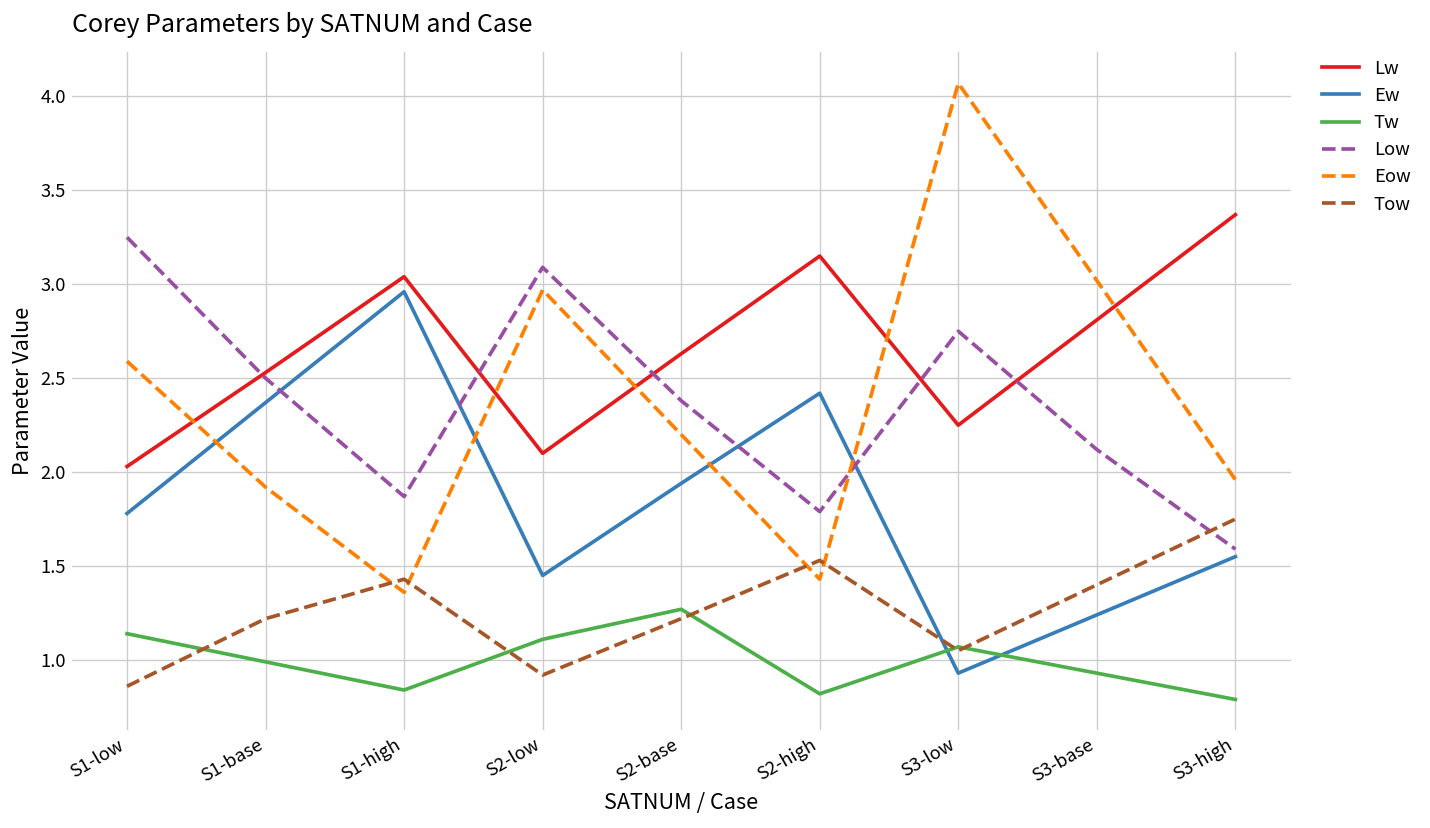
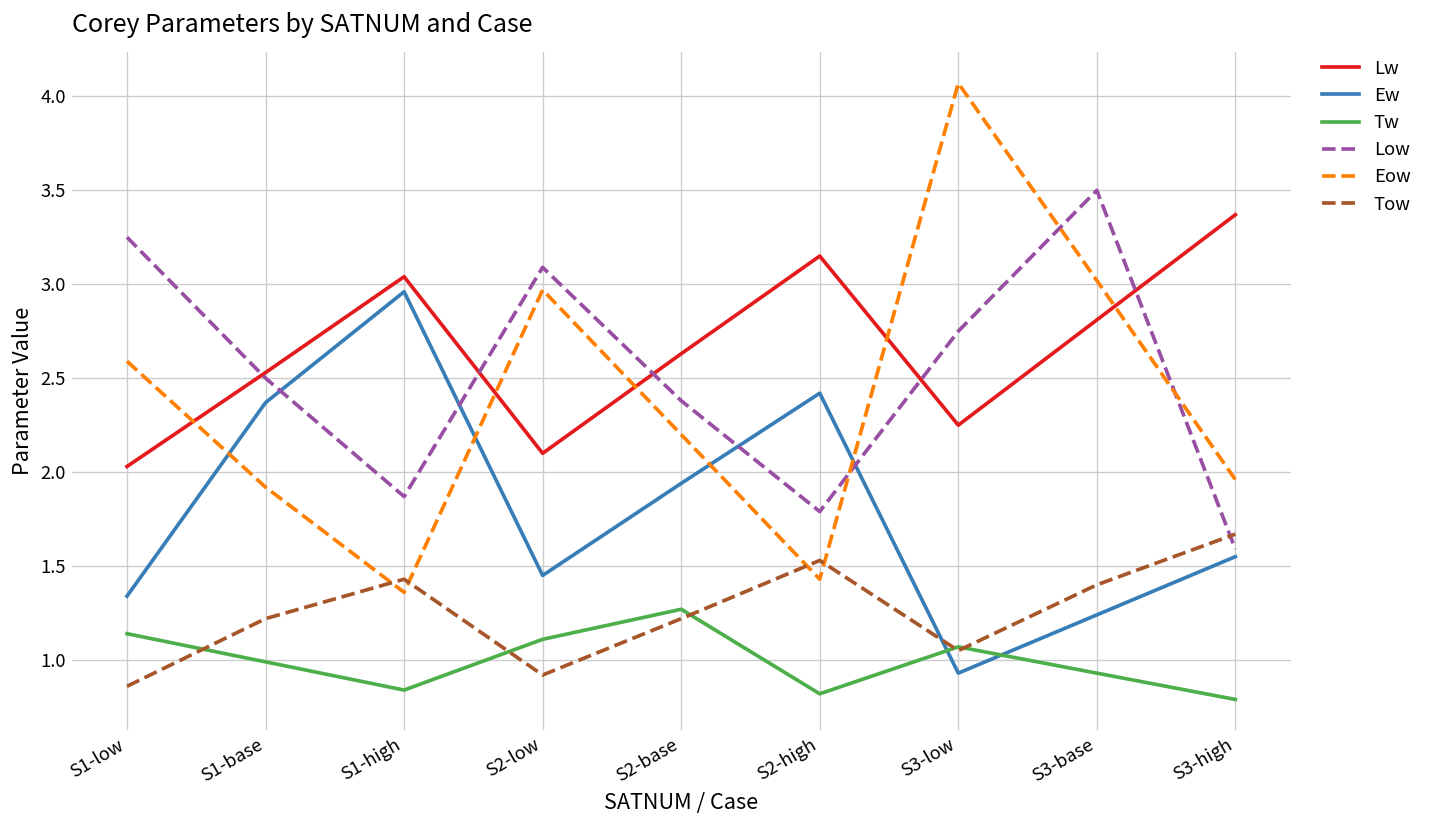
  {
    "Lw": {
      "S1-low": 2.03,
      "S1-base": 2.53,
      "S1-high": 3.04,
      "S2-low": 2.10,
      "S2-base": 2.63,
      "S2-high": 3.15,
      "S3-low": 2.25,
      "S3-base": 2.81,
      "S3-high": 3.37
    },
    "Ew": {
-     "S1-low": 1.78,
+     "S1-low": 1.34,
      "S1-base": 2.37,
      "S1-high": 2.96,
      "S2-low": 1.45,
      "S2-base": 1.94,
      "S2-high": 2.42,
      "S3-low": 0.93,
      "S3-base": 1.24,
      "S3-high": 1.55
    },
    "Tw": {
      "S1-low": 1.14,
      "S1-base": 0.99,
      "S1-high": 0.84,
      "S2-low": 1.11,
      "S2-base": 1.27,
      "S2-high": 0.82,
      "S3-low": 1.07,
      "S3-base": 0.93,
      "S3-high": 0.79
    },
    "Low": {
      "S1-low": 3.25,
      "S1-base": 2.50,
      "S1-high": 1.87,
      "S2-low": 3.09,
      "S2-base": 2.38,
      "S2-high": 1.79,
      "S3-low": 2.75,
-     "S3-base": 2.12,
+     "S3-base": 3.50,
      "S3-high": 1.59
    },
    "Eow": {
      "S1-low": 2.59,
      "S1-base": 1.92,
      "S1-high": 1.36,
      "S2-low": 2.97,
      "S2-base": 2.20,
      "S2-high": 1.43,
      "S3-low": 4.07,
      "S3-base": 3.02,
      "S3-high": 1.96
    },
    "Tow": {
      "S1-low": 0.86,
      "S1-base": 1.22,
      "S1-high": 1.43,
      "S2-low": 0.92,
      "S2-base": 1.22,
      "S2-high": 1.53,
      "S3-low": 1.05,
      "S3-base": 1.40,
-     "S3-high": 1.75
+     "S3-high": 1.67
    }
  }
